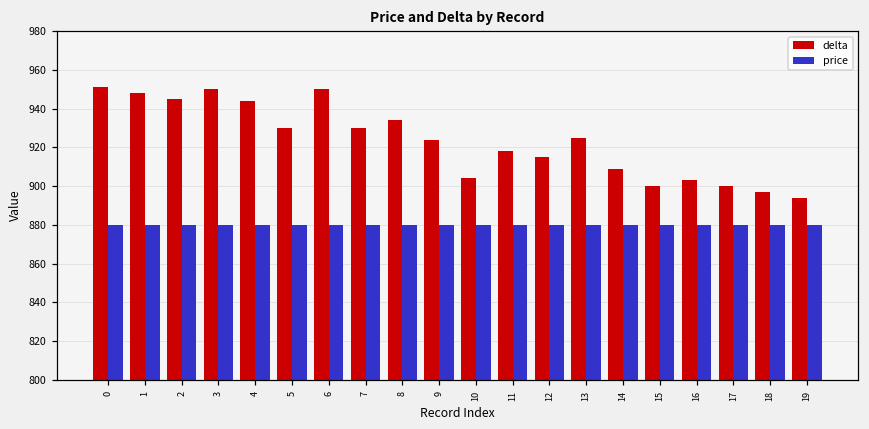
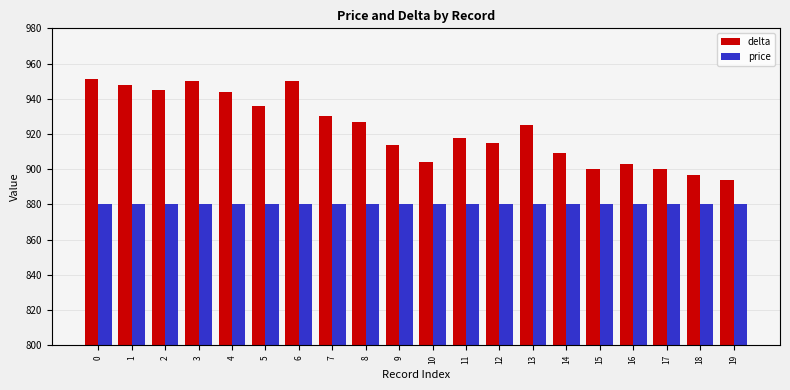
  {
    "delta": {
      "0": 951,
      "1": 948,
      "2": 945,
      "3": 950,
      "4": 944,
-     "5": 930,
+     "5": 936,
      "6": 950,
      "7": 930,
-     "8": 934,
-     "9": 924,
+     "8": 927,
+     "9": 914,
      "10": 904,
      "11": 918,
      "12": 915,
      "13": 925,
      "14": 909,
      "15": 900,
      "16": 903,
      "17": 900,
      "18": 897,
      "19": 894
    },
    "price": {
      "0": 880,
      "1": 880,
      "2": 880,
      "3": 880,
      "4": 880,
      "5": 880,
      "6": 880,
      "7": 880,
      "8": 880,
      "9": 880,
      "10": 880,
      "11": 880,
      "12": 880,
      "13": 880,
      "14": 880,
      "15": 880,
      "16": 880,
      "17": 880,
      "18": 880,
      "19": 880
    }
  }
